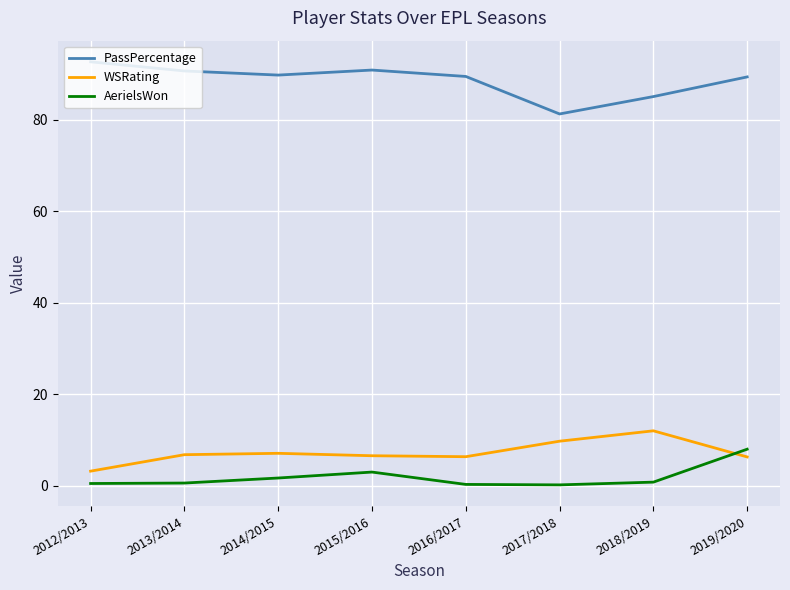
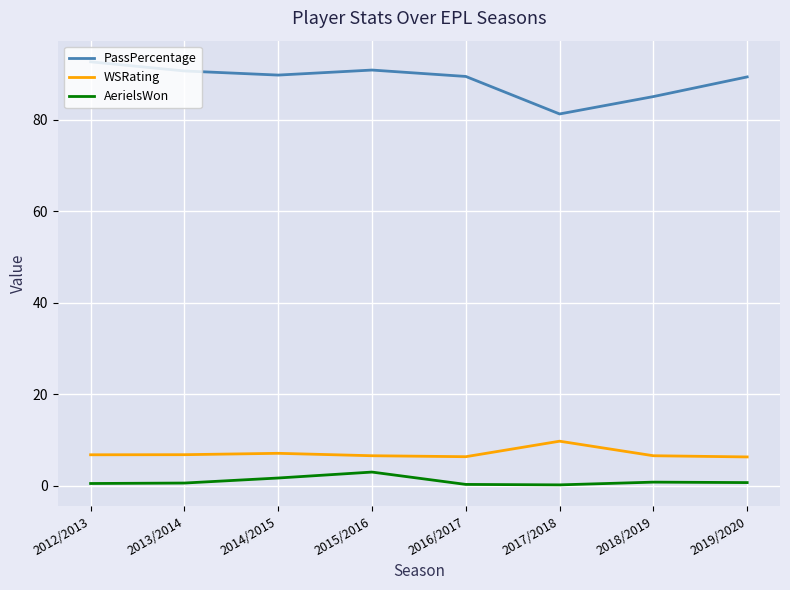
  {
    "PassPercentage": {
      "2014/2015": 90,
      "2015/2016": 91,
      "2016/2017": 90,
      "2017/2018": 81,
      "2018/2019": 85,
      "2019/2020": 89
    },
    "WSRating": {
-     "2012/2013": 3,
+     "2012/2013": 7,
      "2013/2014": 7,
      "2014/2015": 7,
      "2015/2016": 7,
      "2016/2017": 6,
      "2017/2018": 10,
-     "2018/2019": 12,
+     "2018/2019": 7,
      "2019/2020": 6
    },
    "AerielsWon": {
      "2012/2013": 1,
      "2013/2014": 1,
      "2014/2015": 2,
      "2015/2016": 3,
      "2016/2017": 0,
      "2017/2018": 0,
      "2018/2019": 1,
-     "2019/2020": 8
+     "2019/2020": 1
    }
  }
